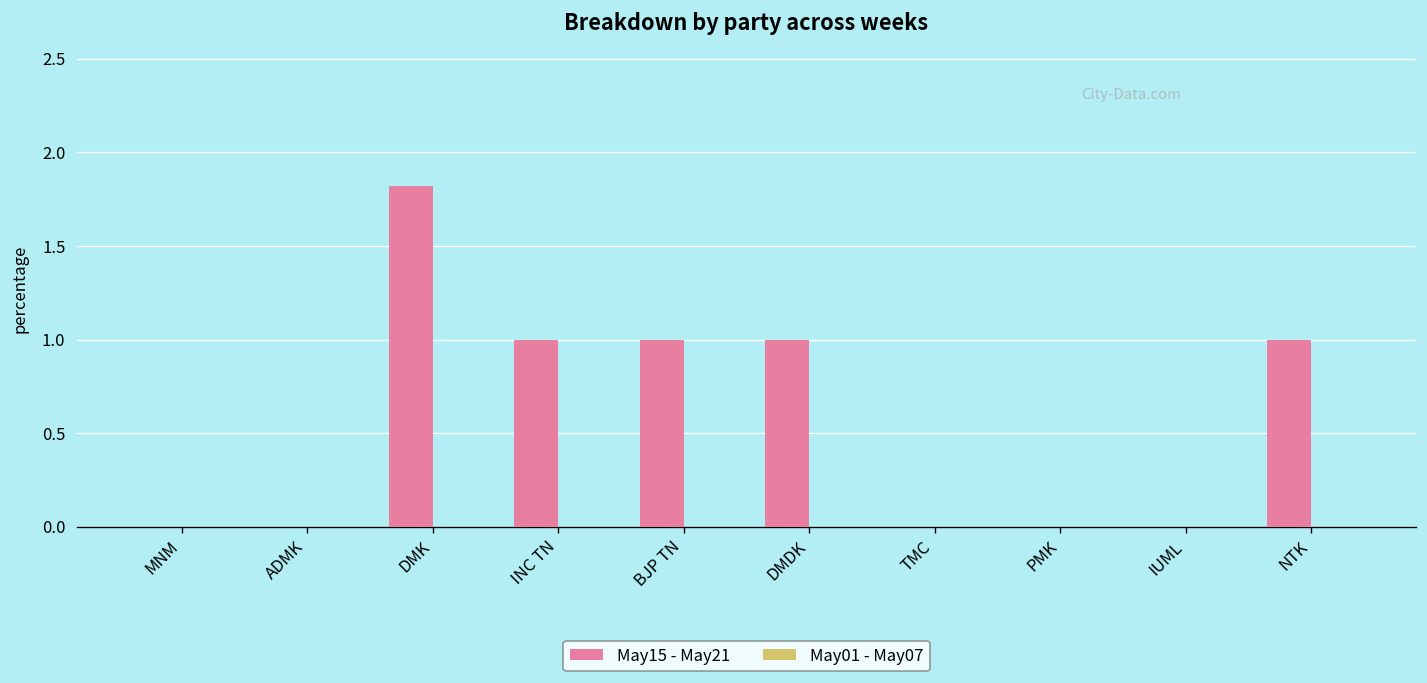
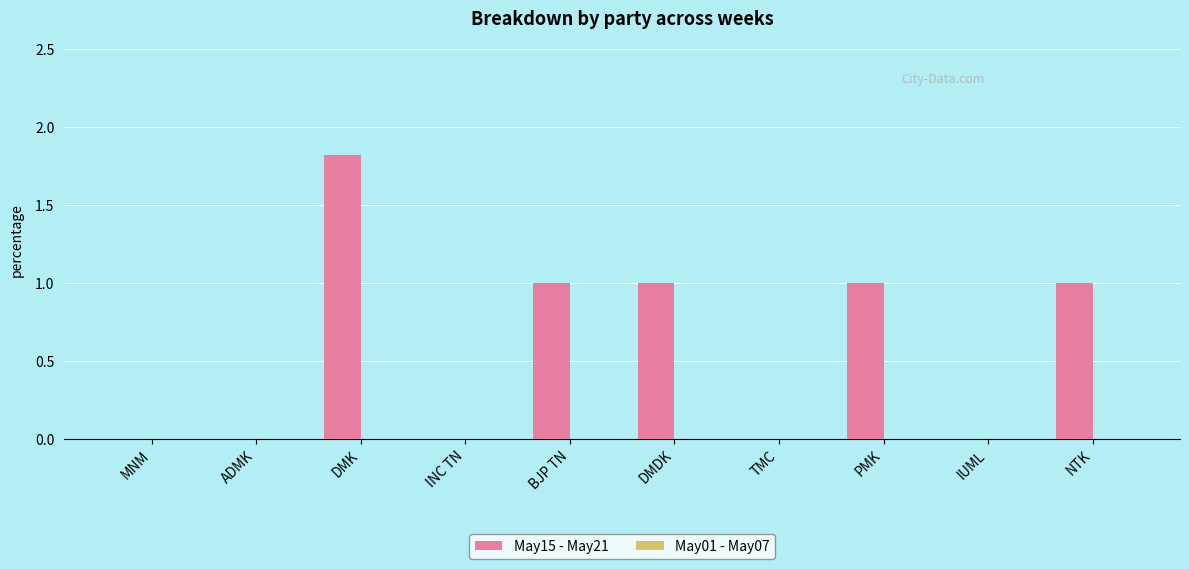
  {
    "May15 - May21": {
      "MNM": 0,
      "ADMK": 0,
      "DMK": 1.82,
-     "INC TN": 1,
+     "INC TN": 0,
      "BJP TN": 1,
      "DMDK": 1,
      "TMC": 0,
-     "PMK": 0,
+     "PMK": 1,
      "IUML": 0,
      "NTK": 1
    },
    "May01 - May07": {
      "MNM": 0,
      "ADMK": 0,
      "DMK": 0,
      "INC TN": 0,
      "BJP TN": 0,
      "DMDK": 0,
      "TMC": 0,
      "PMK": 0,
      "IUML": 0,
      "NTK": 0
    }
  }
